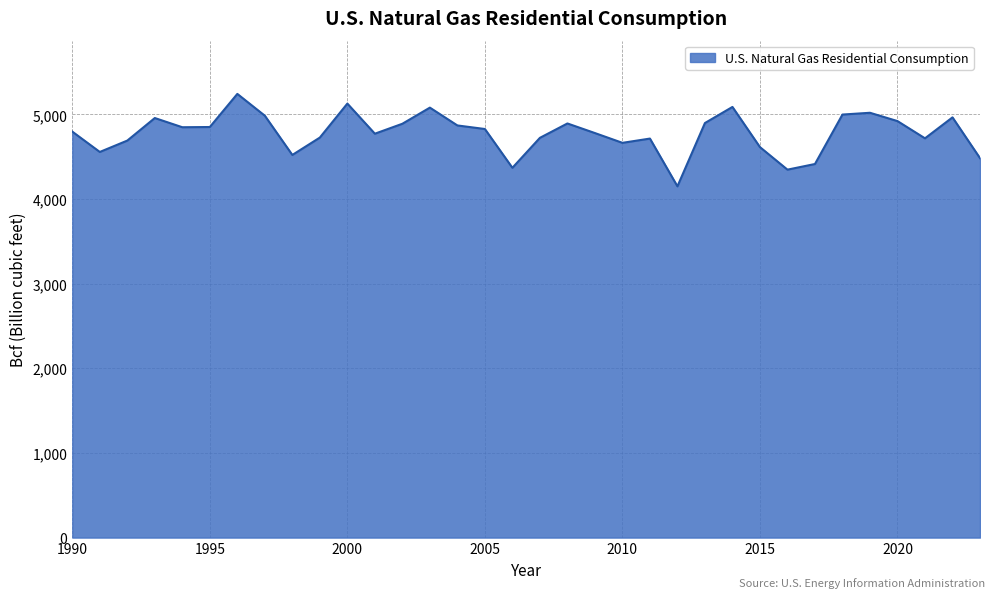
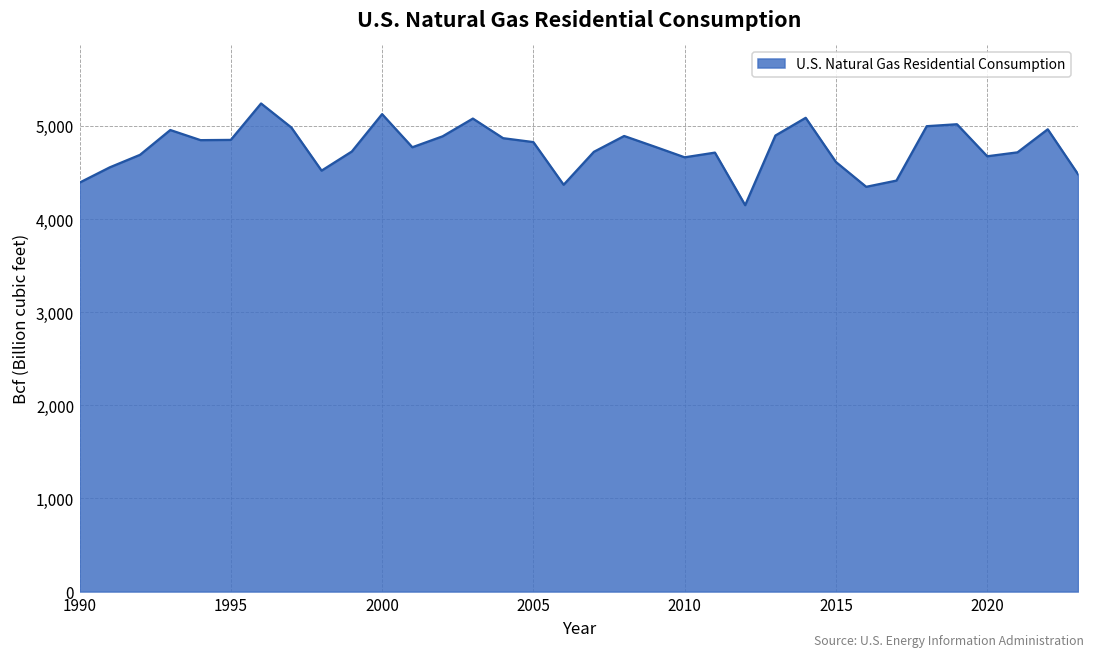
  {
-   "1990": "4,800",
+   "1990": "4,400",
    "1995": "4,900",
    "2000": "5,100",
    "2005": "4,800",
    "2010": "4,700",
    "2015": "4,600",
-   "2020": "4,900"
+   "2020": "4,700"
  }
